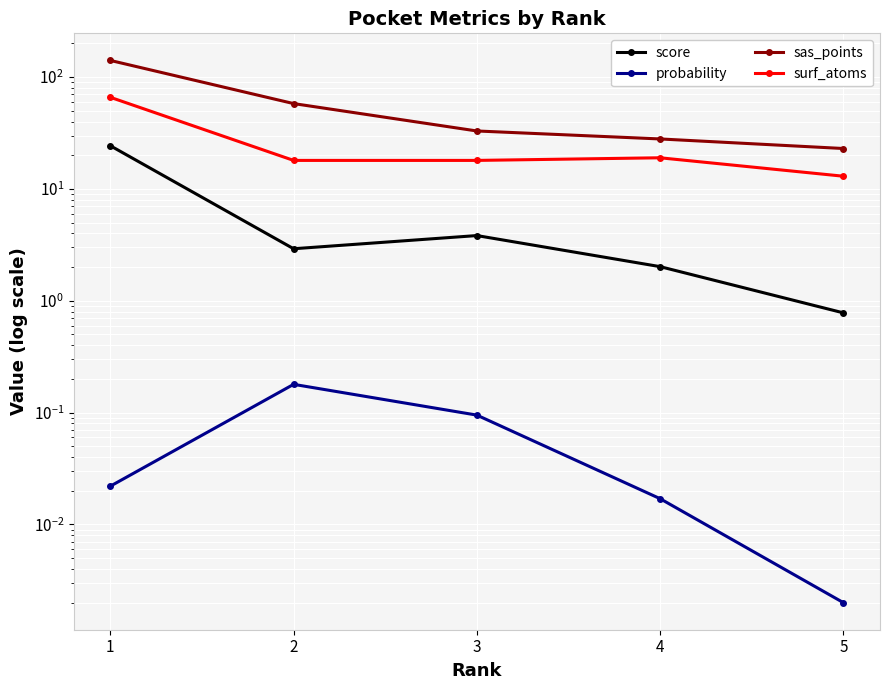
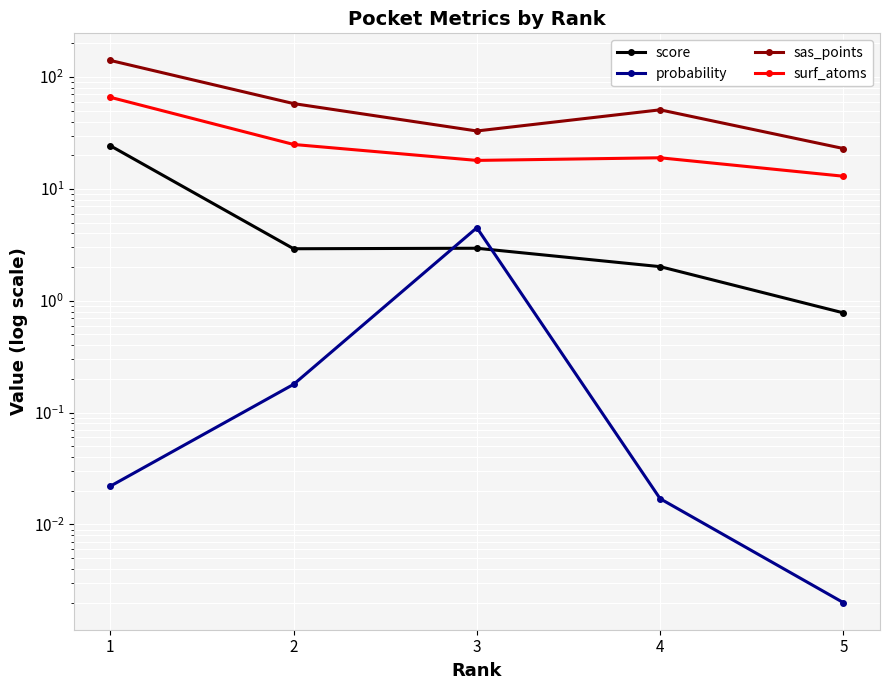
  {
    "score": {
      "1": 24,
      "2": 2.9,
-     "3": 3.8,
+     "3": 3.0,
      "4": 2.0,
      "5": 0.8
    },
    "probability": {
      "1": 0.022,
      "2": 0.18,
-     "3": 0.10,
+     "3": 4.5,
      "4": 0.017,
      "5": 0.0020
    },
    "sas_points": {
      "1": 140,
      "2": 60,
      "3": 33,
-     "4": 28,
+     "4": 50,
      "5": 23
    },
    "surf_atoms": {
      "1": 70,
-     "2": 18,
+     "2": 25,
      "3": 18,
      "4": 19,
      "5": 13
    }
  }
